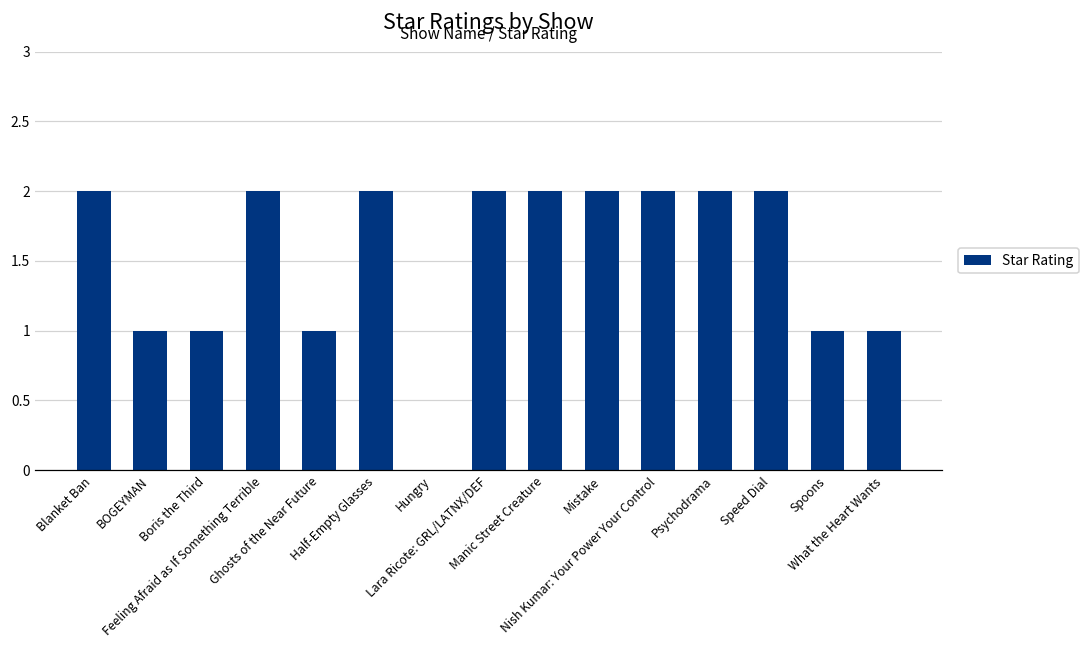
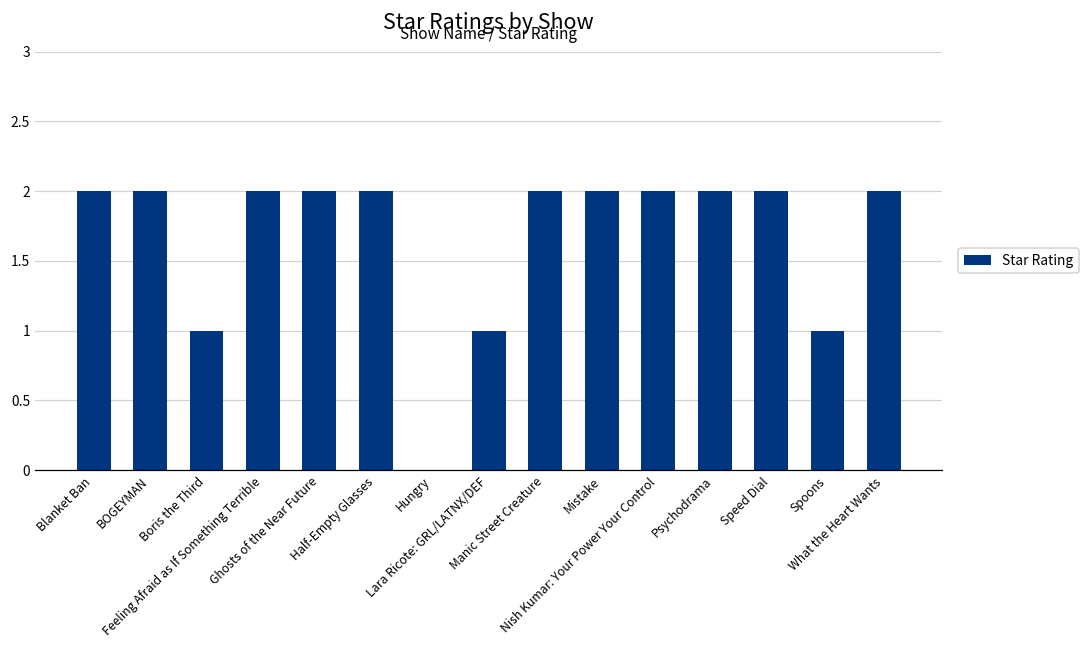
  {
    "Blanket Ban": 2,
-   "BOGEYMAN": 1,
+   "BOGEYMAN": 2,
    "Boris the Third": 1,
    "Feeling Afraid as If Something Terrible": 2,
-   "Ghosts of the Near Future": 1,
+   "Ghosts of the Near Future": 2,
    "Half-Empty Glasses": 2,
    "Hungry": 0,
-   "Lara Ricote: GRL/LATNX/DEF": 2,
+   "Lara Ricote: GRL/LATNX/DEF": 1,
    "Manic Street Creature": 2,
    "Mistake": 2,
    "Nish Kumar: Your Power Your Control": 2,
    "Psychodrama": 2,
    "Speed Dial": 2,
    "Spoons": 1,
-   "What the Heart Wants": 1
+   "What the Heart Wants": 2
  }
